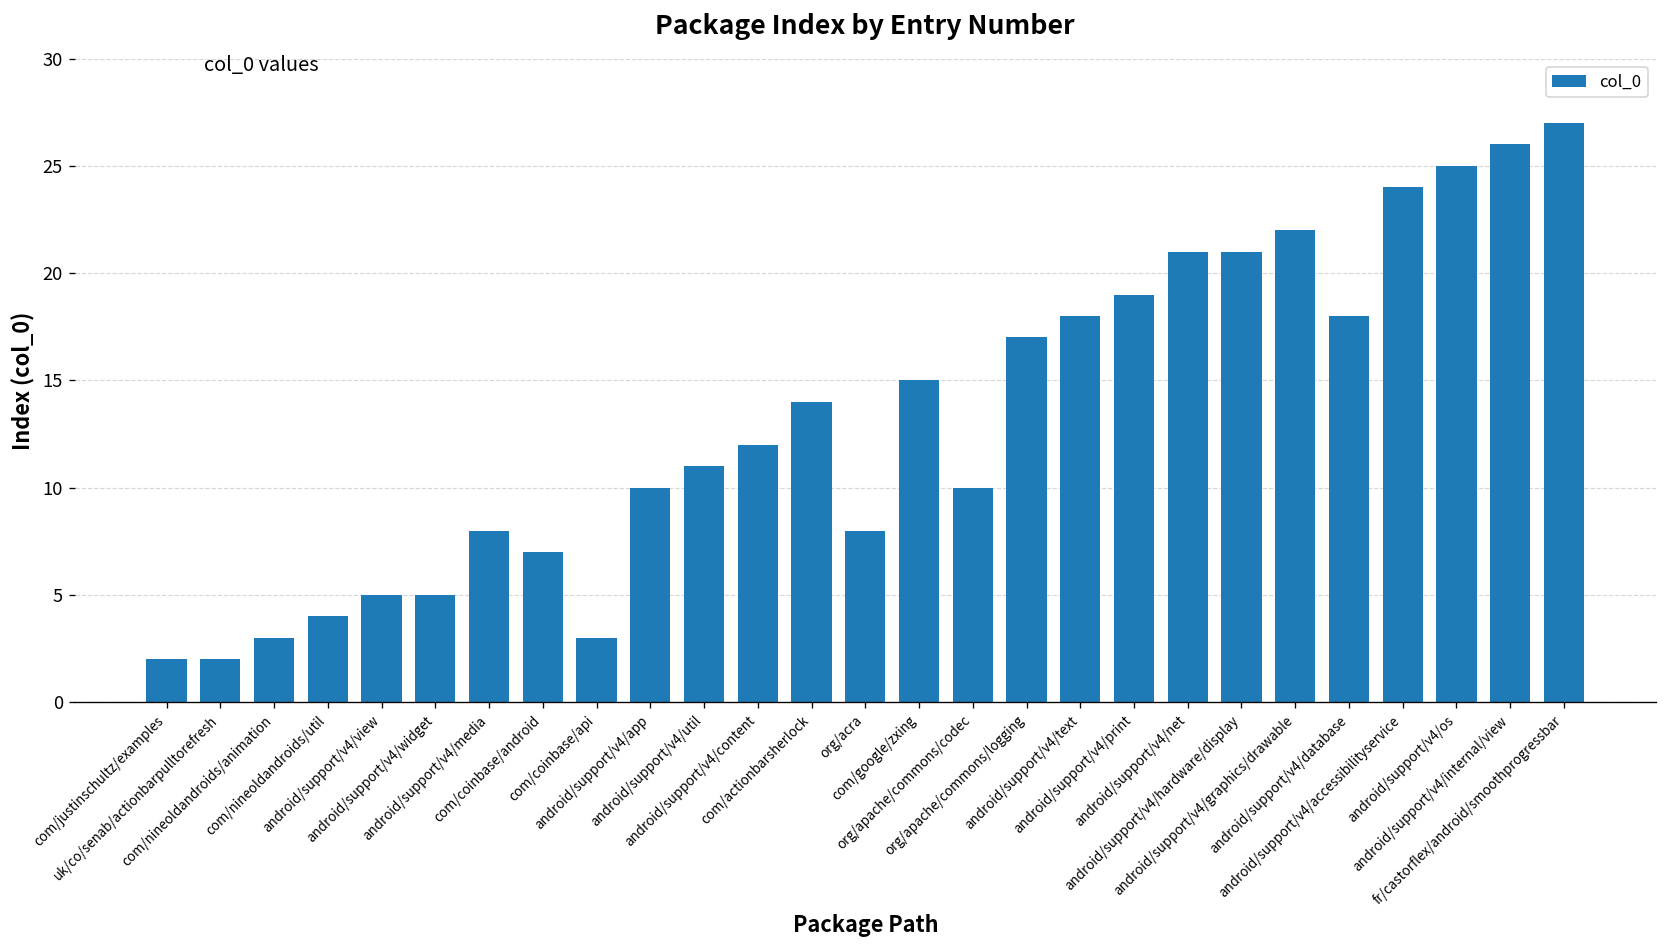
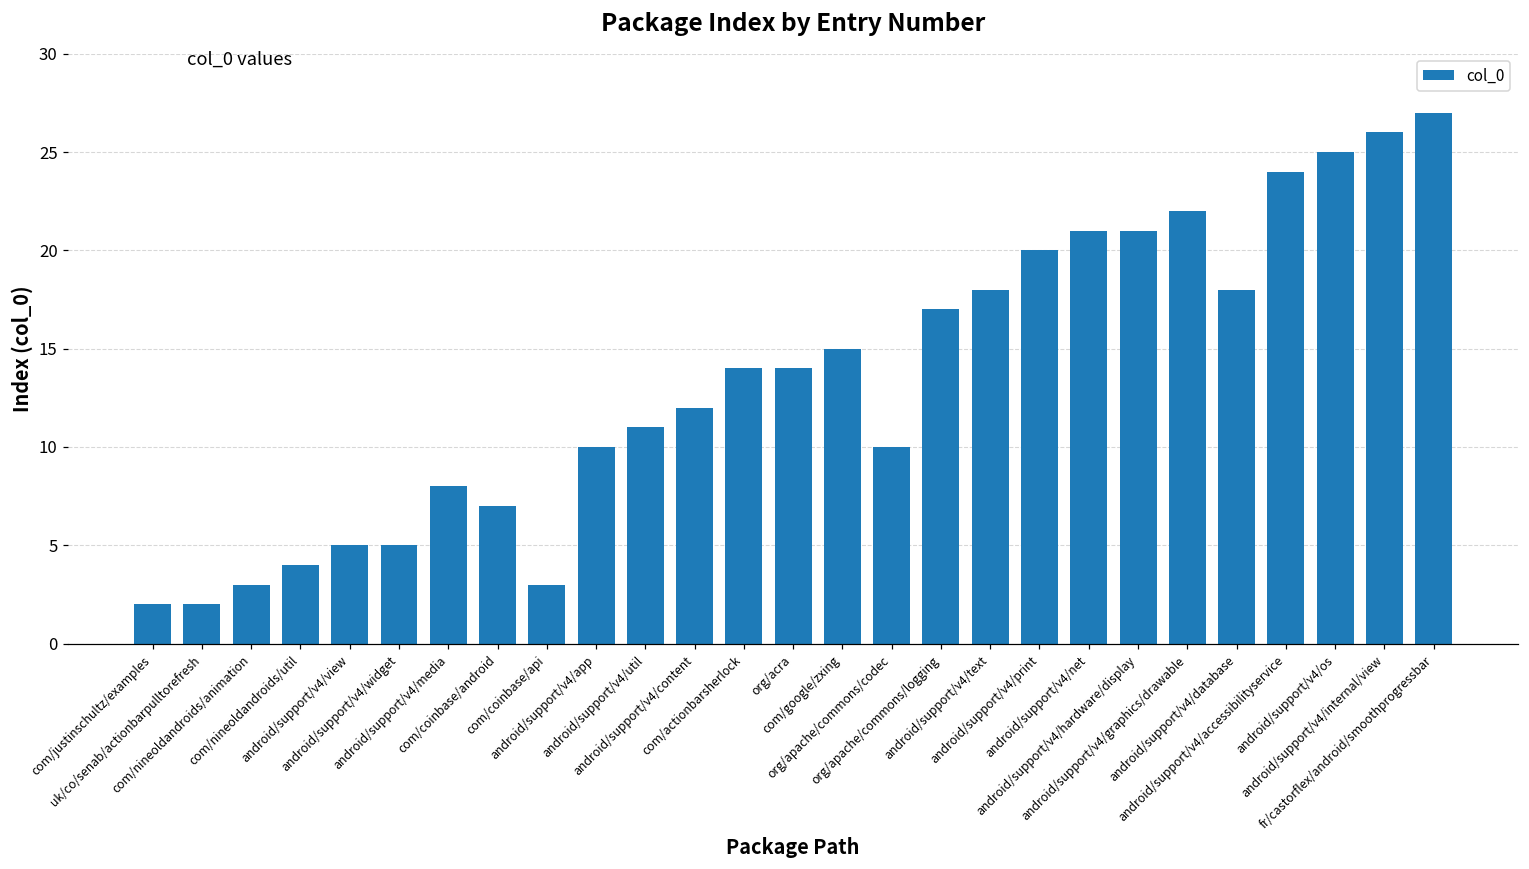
  {
    "com/justinschultz/examples": 2,
    "uk/co/senab/actionbarpulltorefresh": 2,
    "com/nineoldandroids/animation": 3,
    "com/nineoldandroids/util": 4,
    "android/support/v4/view": 5,
    "android/support/v4/widget": 5,
    "android/support/v4/media": 8,
    "com/coinbase/android": 7,
    "com/coinbase/api": 3,
    "android/support/v4/app": 10,
    "android/support/v4/util": 11,
    "android/support/v4/content": 12,
    "com/actionbarsherlock": 14,
-   "org/acra": 8,
+   "org/acra": 14,
    "com/google/zxing": 15,
    "org/apache/commons/codec": 10,
    "org/apache/commons/logging": 17,
    "android/support/v4/text": 18,
-   "android/support/v4/print": 19,
+   "android/support/v4/print": 20,
    "android/support/v4/net": 21,
    "android/support/v4/hardware/display": 21,
    "android/support/v4/graphics/drawable": 22,
    "android/support/v4/database": 18,
    "android/support/v4/accessibilityservice": 24,
    "android/support/v4/os": 25,
    "android/support/v4/internal/view": 26,
    "fr/castorflex/android/smoothprogressbar": 27
  }
